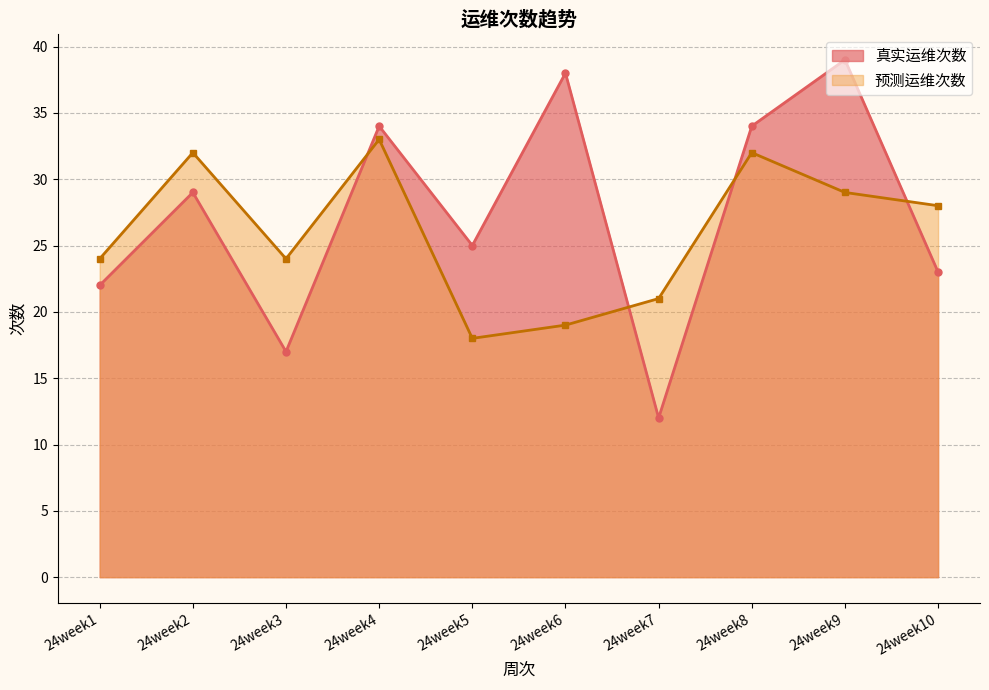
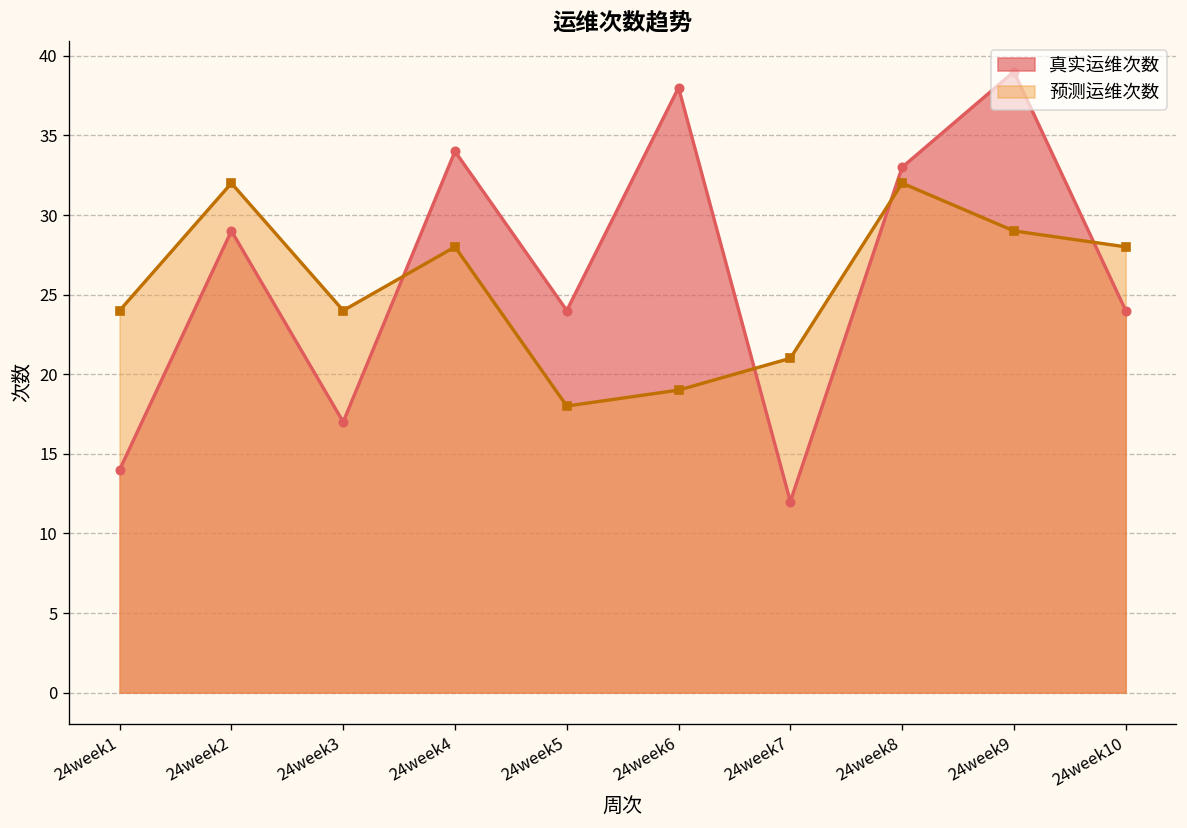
  {
    "真实运维次数": {
-     "24week1": 22,
+     "24week1": 14,
      "24week2": 29,
      "24week3": 17,
      "24week4": 34,
-     "24week5": 25,
+     "24week5": 24,
      "24week6": 38,
      "24week7": 12,
-     "24week8": 34,
-     "24week10": 23
+     "24week8": 33,
+     "24week10": 24
    },
    "预测运维次数": {
      "24week1": 24,
      "24week2": 32,
      "24week3": 24,
-     "24week4": 33,
+     "24week4": 28,
      "24week5": 18,
      "24week6": 19,
      "24week7": 21,
      "24week8": 32,
      "24week9": 29,
      "24week10": 28
    }
  }
